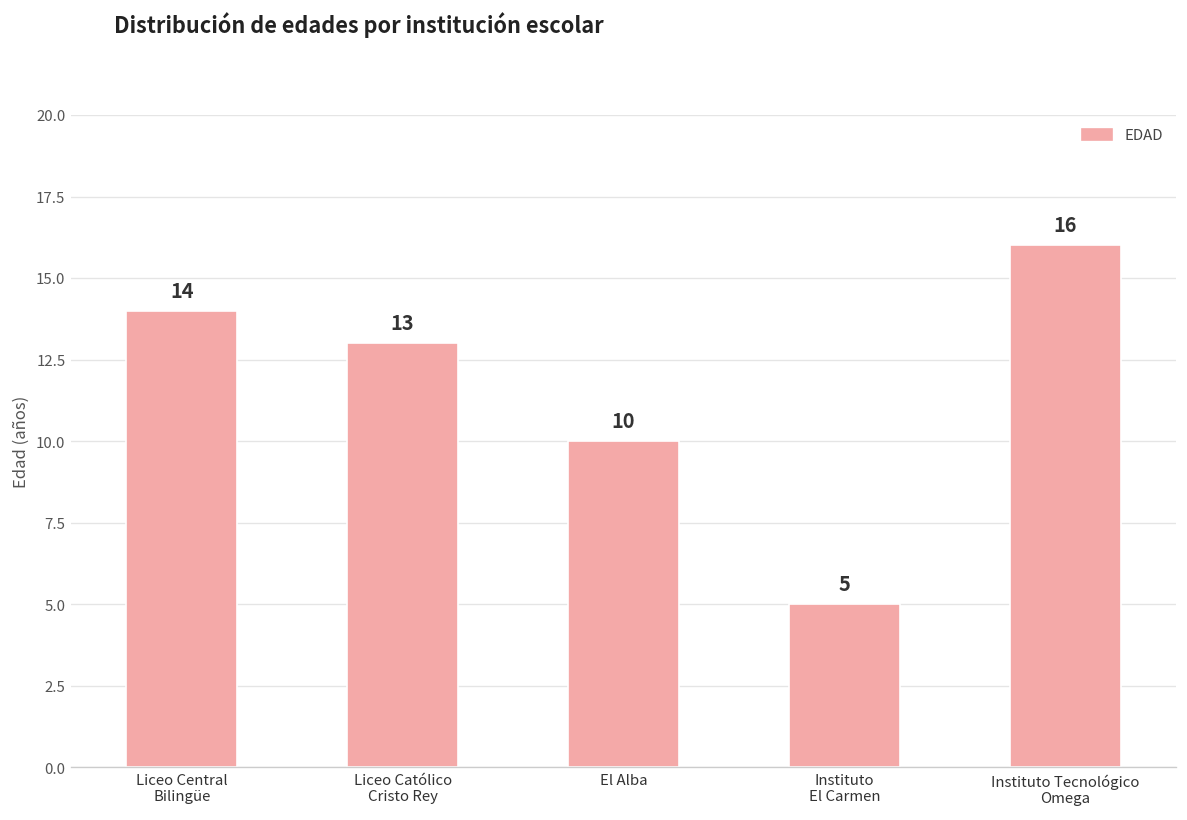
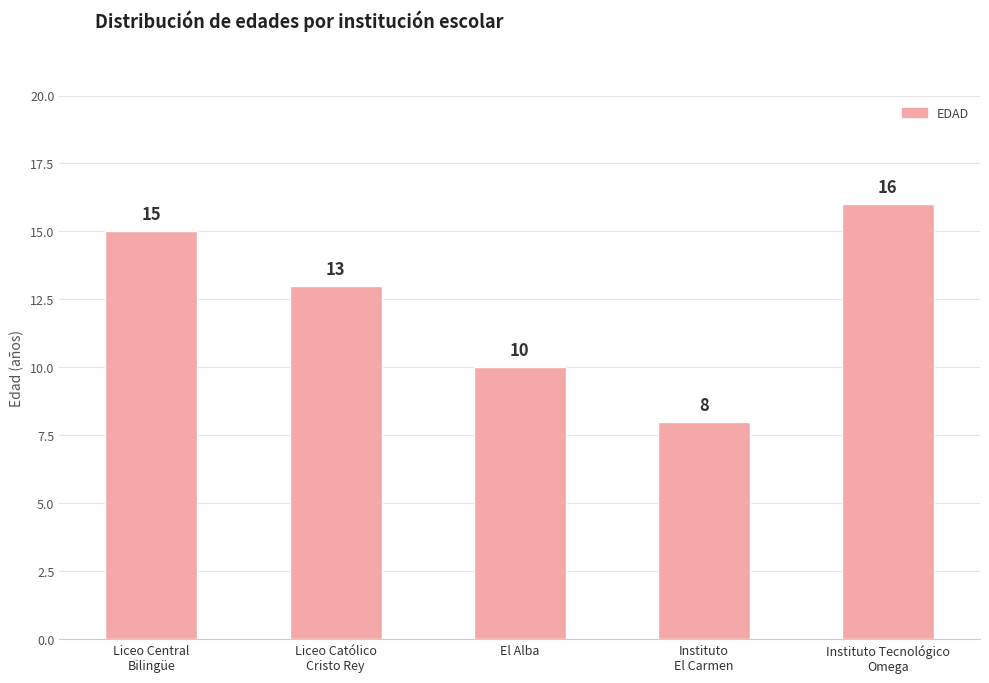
  {
-   "Liceo Central Bilingüe": 14,
+   "Liceo Central Bilingüe": 15,
    "Liceo Católico Cristo Rey": 13,
    "El Alba": 10,
-   "Instituto El Carmen": 5,
+   "Instituto El Carmen": 8,
    "Instituto Tecnológico Omega": 16
  }
